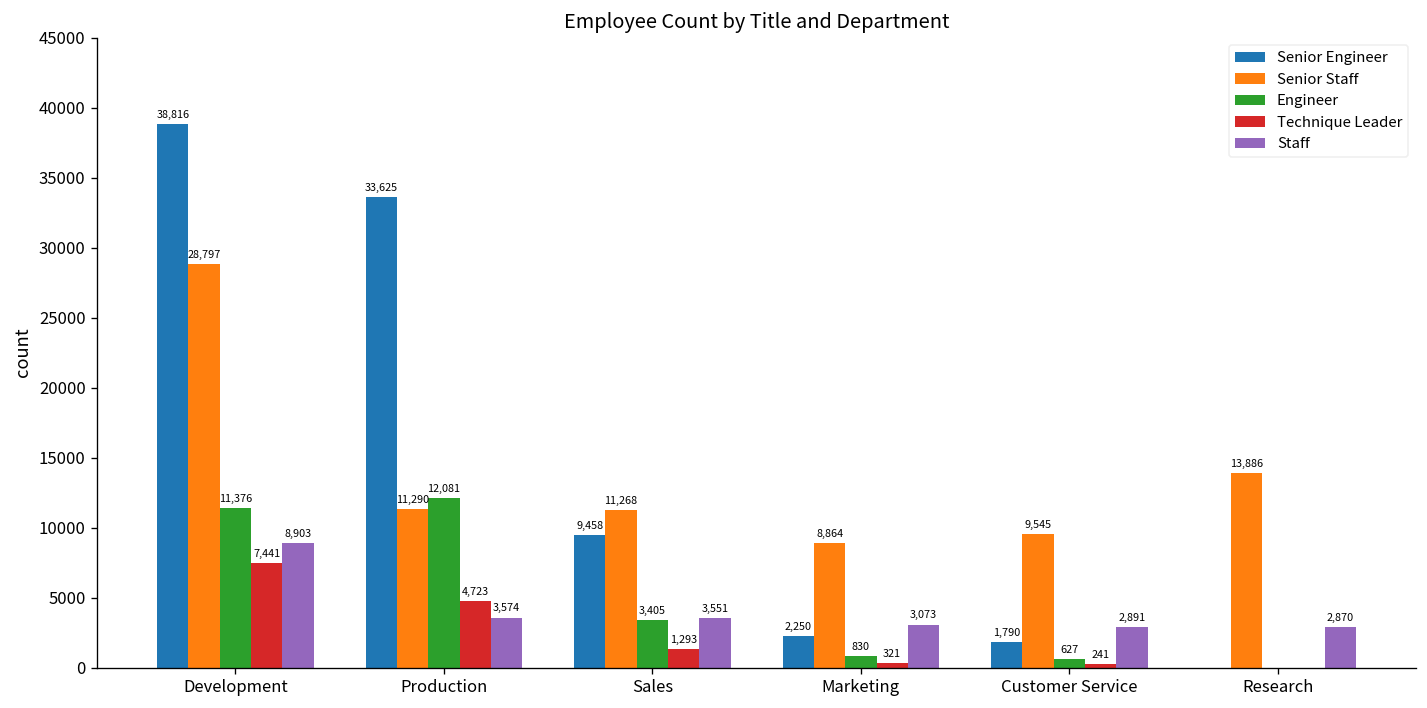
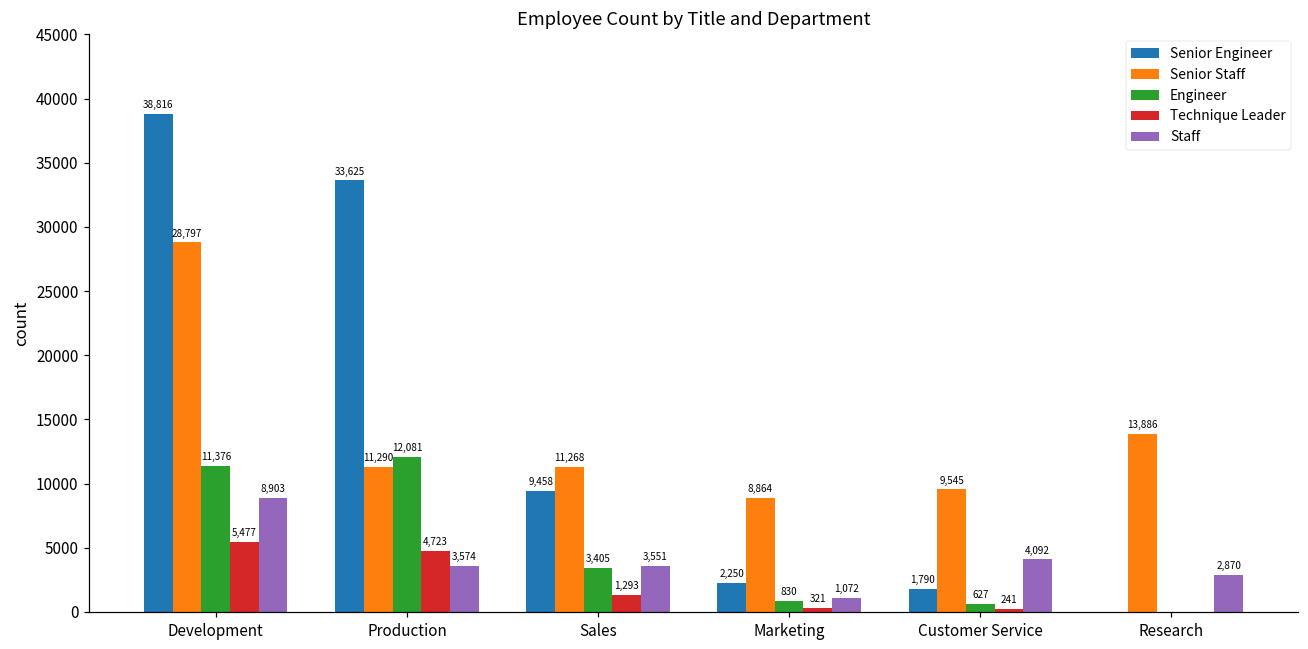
  {
    "Senior Engineer": {
      "Development": "38,816",
      "Production": "33,625",
      "Sales": "9,458",
      "Marketing": "2,250",
      "Customer Service": "1,790"
    },
    "Senior Staff": {
      "Development": "28,797",
      "Production": "11,290",
      "Sales": "11,268",
      "Marketing": "8,864",
      "Customer Service": "9,545",
      "Research": "13,886"
    },
    "Engineer": {
      "Development": "11,376",
      "Production": "12,081",
      "Sales": "3,405",
      "Marketing": "830",
      "Customer Service": "627"
    },
    "Technique Leader": {
-     "Development": "7,441",
+     "Development": "5,477",
      "Production": "4,723",
      "Sales": "1,293",
      "Marketing": "321",
      "Customer Service": "241"
    },
    "Staff": {
      "Development": "8,903",
      "Production": "3,574",
      "Sales": "3,551",
-     "Marketing": "3,073",
-     "Customer Service": "2,891",
+     "Marketing": "1,072",
+     "Customer Service": "4,092",
      "Research": "2,870"
    }
  }
